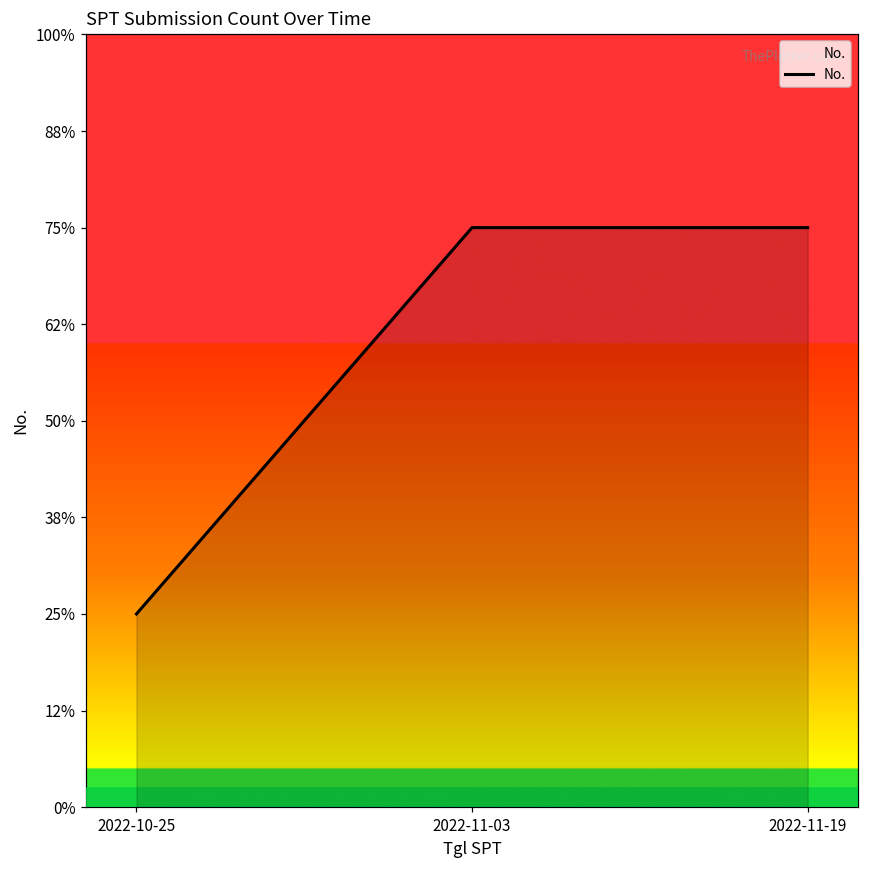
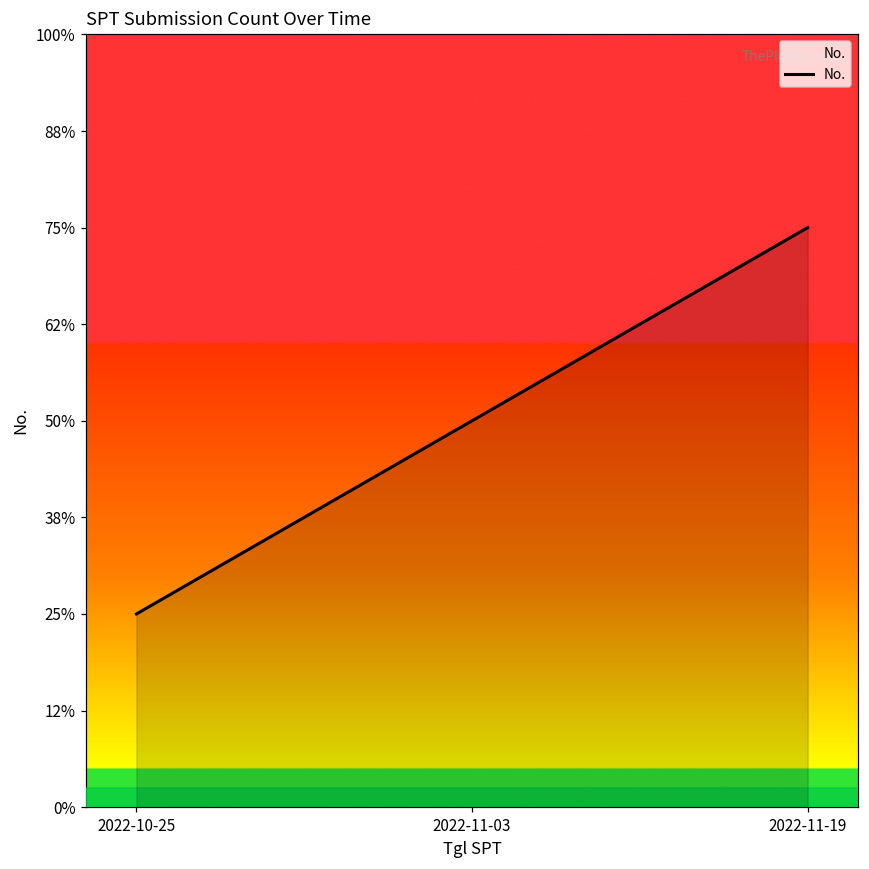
  {
    "2022-10-25": "25%",
-   "2022-11-03": "75%",
+   "2022-11-03": "50%",
    "2022-11-19": "75%"
  }
